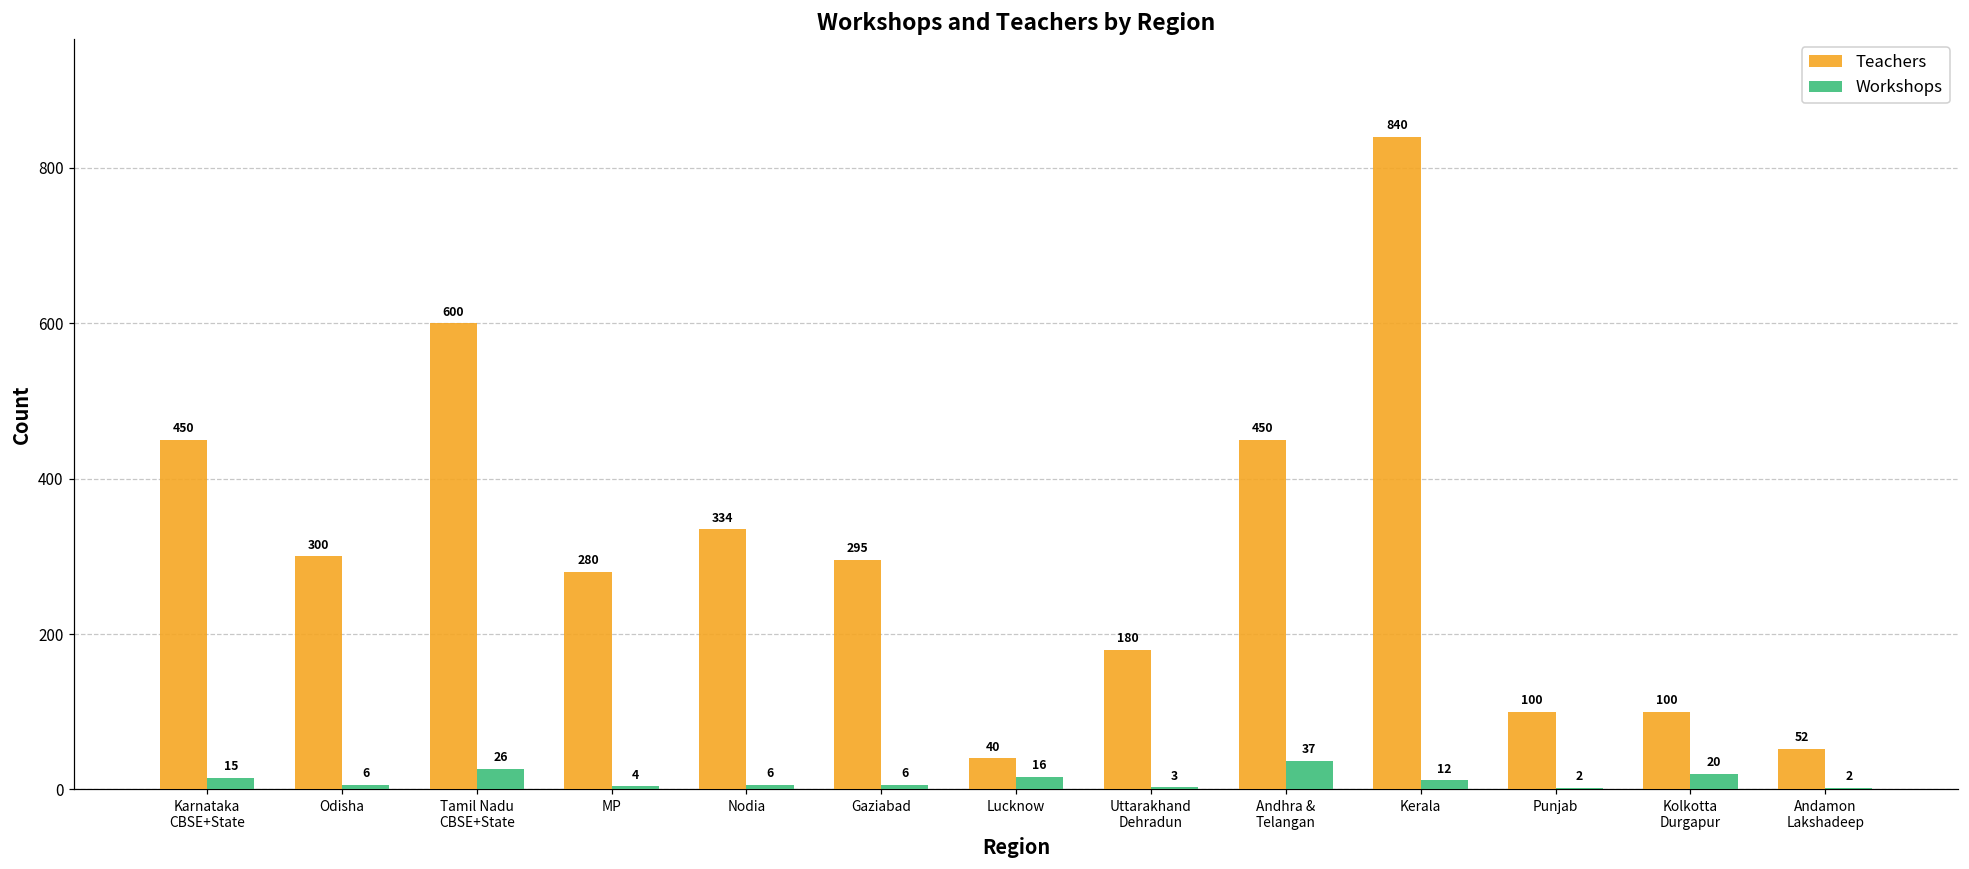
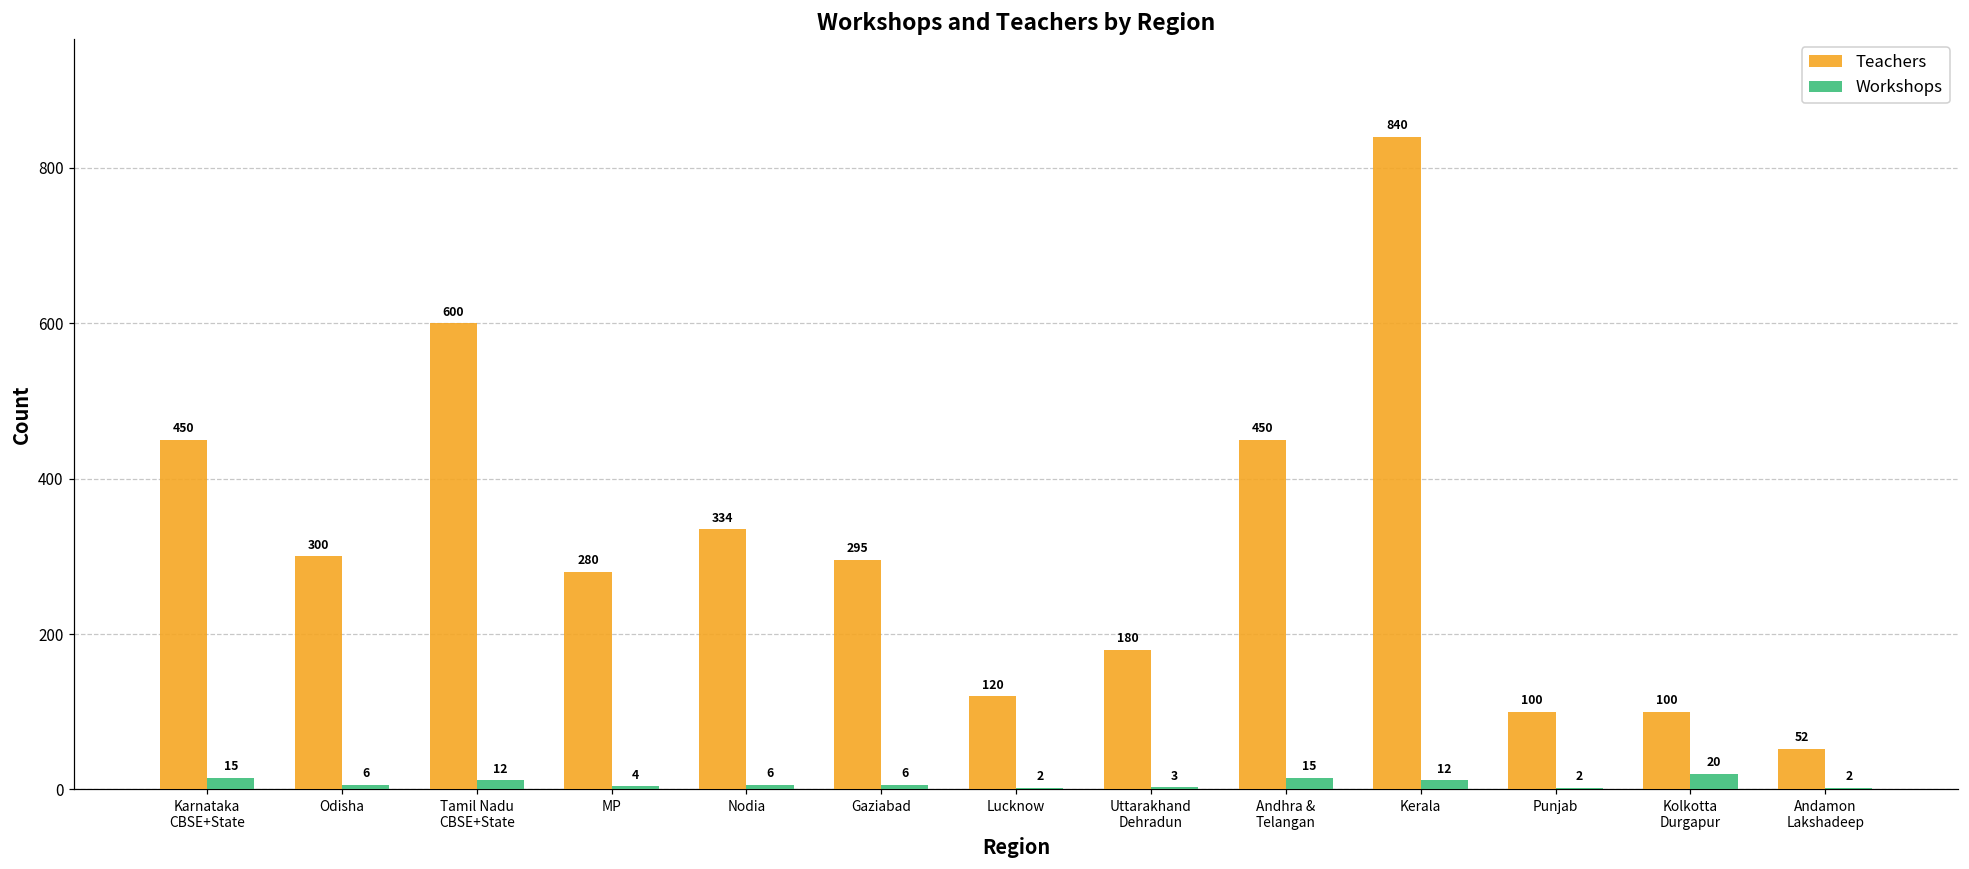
  {
    "Teachers": {
      "Karnataka CBSE+State": 450,
      "Odisha": 300,
      "Tamil Nadu CBSE+State": 600,
      "MP": 280,
-     "Lucknow": 40,
+     "Lucknow": 120,
      "Uttarakhand Dehradun": 180,
      "Andhra & Telangan": 450,
      "Kerala": 840,
      "Punjab": 100,
      "Kolkotta Durgapur": 100
    },
    "Workshops": {
      "Karnataka CBSE+State": 15,
      "Odisha": 6,
-     "Tamil Nadu CBSE+State": 26,
+     "Tamil Nadu CBSE+State": 12,
      "MP": 4,
      "Nodia": 6,
      "Gaziabad": 6,
-     "Lucknow": 16,
+     "Lucknow": 2,
      "Uttarakhand Dehradun": 3,
-     "Andhra & Telangan": 37,
+     "Andhra & Telangan": 15,
      "Kerala": 12,
      "Punjab": 2,
      "Kolkotta Durgapur": 20,
      "Andamon Lakshadeep": 2
    }
  }
